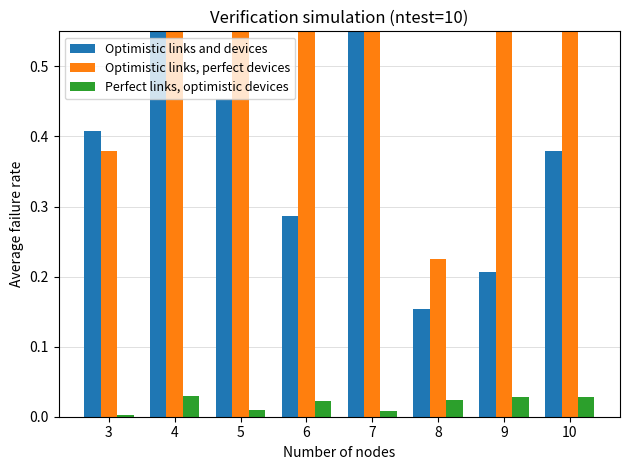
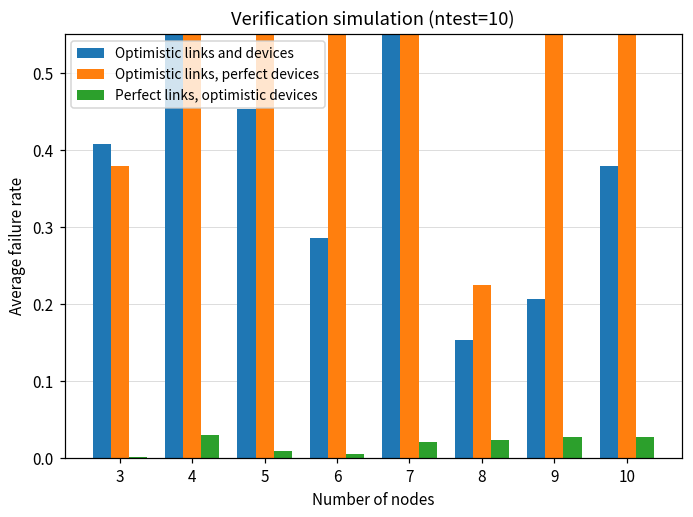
  {
    "Optimistic links and devices": {
      "3": 0.41,
      "6": 0.29,
      "8": 0.15,
      "9": 0.21,
      "10": 0.38
    },
    "Optimistic links, perfect devices": {
      "3": 0.38,
      "8": 0.22
    },
    "Perfect links, optimistic devices": {
      "4": 0.03,
      "5": 0.01,
-     "6": 0.02,
-     "7": 0.01,
+     "6": 0.01,
+     "7": 0.02,
      "8": 0.02,
      "9": 0.03,
      "10": 0.03
    }
  }
